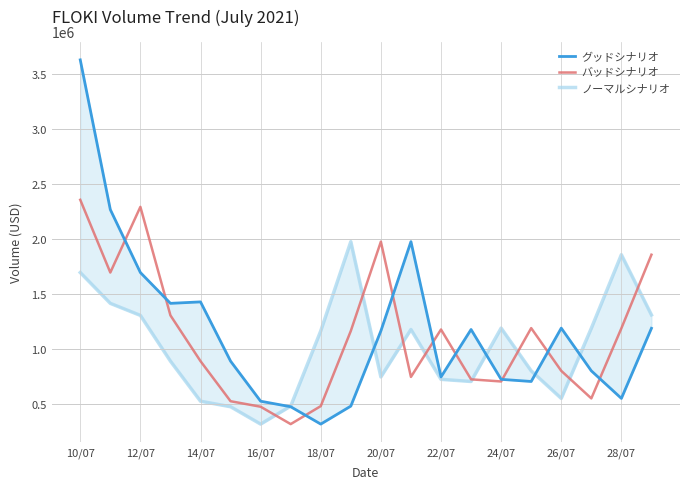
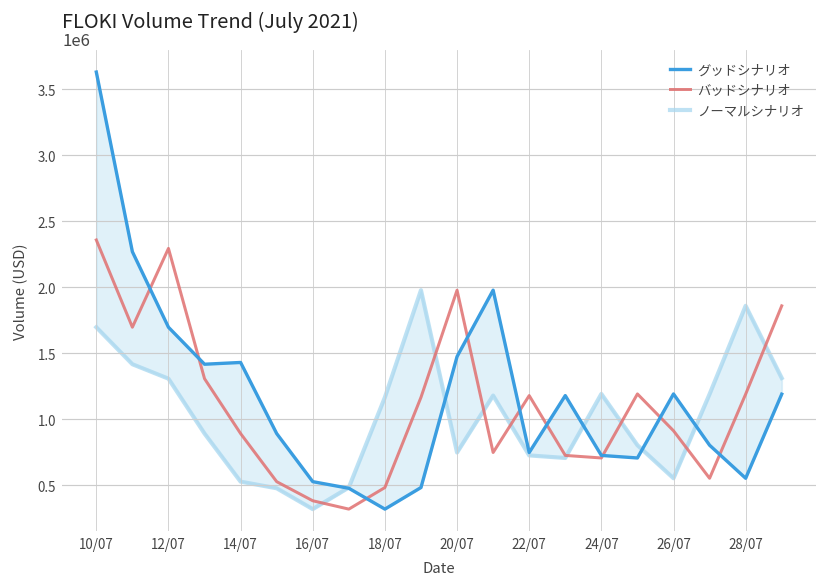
  {
    "グッドシナリオ": {
      "18/07": 320000,
-     "20/07": 1170000,
+     "20/07": 1480000,
      "28/07": 550000
    },
    "バッドシナリオ": {
      "10/07": 2360000,
      "12/07": 2290000,
      "14/07": 890000,
-     "16/07": 480000,
+     "16/07": 380000,
      "18/07": 480000,
      "20/07": 1980000,
      "22/07": 1180000,
-     "26/07": 800000,
+     "26/07": 910000,
      "28/07": 1190000
    }
  }
